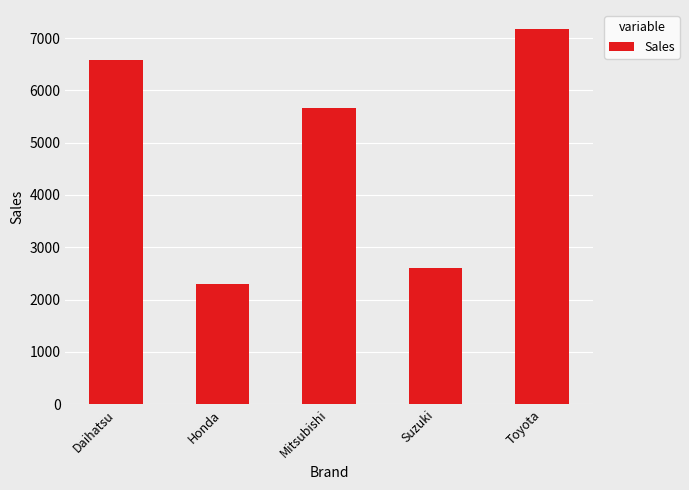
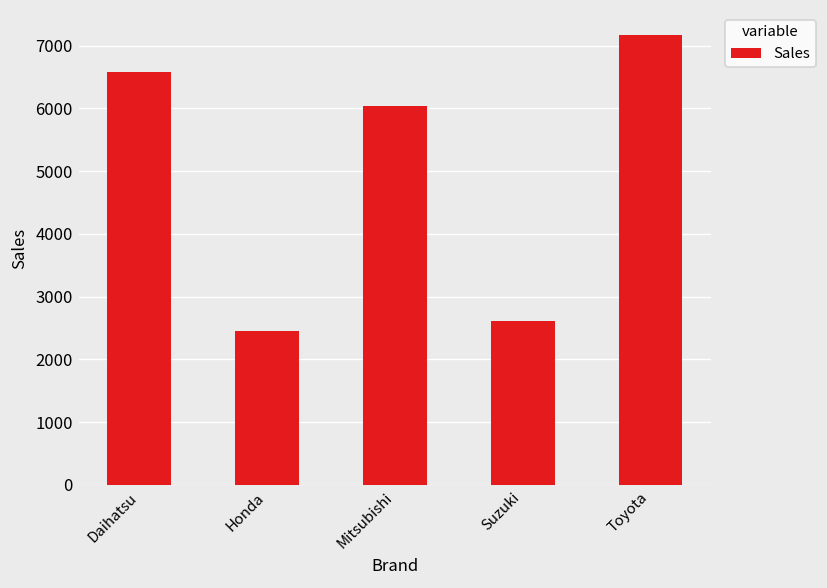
  {
    "Daihatsu": 6600,
-   "Honda": 2300,
-   "Mitsubishi": 5700,
+   "Honda": 2500,
+   "Mitsubishi": 6000,
    "Suzuki": 2600,
    "Toyota": 7200
  }
